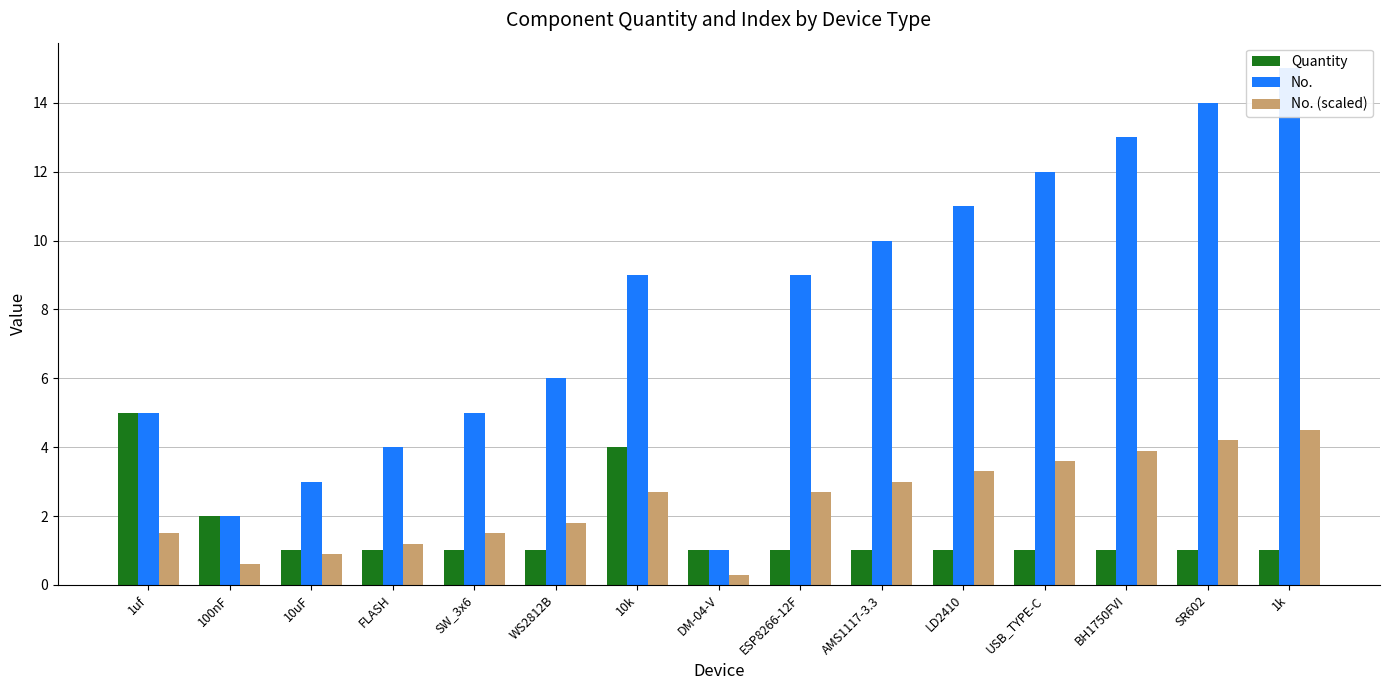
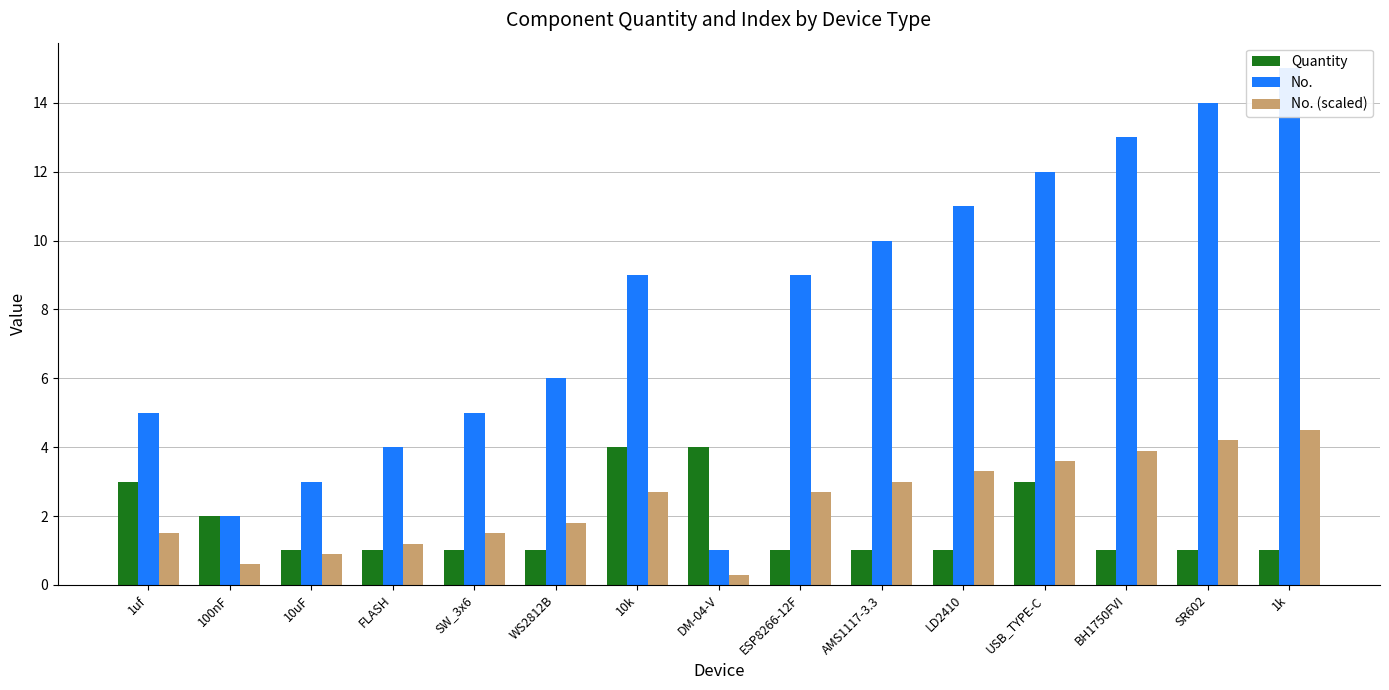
  {
    "Quantity": {
-     "1uf": 5,
+     "1uf": 3,
      "100nF": 2,
      "10uF": 1,
      "FLASH": 1,
      "SW_3x6": 1,
      "WS2812B": 1,
      "10k": 4,
-     "DM-04-V": 1,
+     "DM-04-V": 4,
      "ESP8266-12F": 1,
      "AMS1117-3.3": 1,
      "LD2410": 1,
-     "USB_TYPE-C": 1,
+     "USB_TYPE-C": 3,
      "BH1750FVI": 1,
      "SR602": 1,
      "1k": 1
    },
    "No.": {
      "1uf": 5,
      "100nF": 2,
      "10uF": 3,
      "FLASH": 4,
      "SW_3x6": 5,
      "WS2812B": 6,
      "10k": 9,
      "DM-04-V": 1,
      "ESP8266-12F": 9,
      "AMS1117-3.3": 10,
      "LD2410": 11,
      "USB_TYPE-C": 12,
      "BH1750FVI": 13,
      "SR602": 14
    },
    "No. (scaled)": {
      "1uf": 1.5,
      "100nF": 0.6,
      "10uF": 0.9,
      "FLASH": 1.2,
      "SW_3x6": 1.5,
      "WS2812B": 1.8,
      "10k": 2.7,
      "DM-04-V": 0.3,
      "ESP8266-12F": 2.7,
      "AMS1117-3.3": 3,
      "LD2410": 3.3,
      "USB_TYPE-C": 3.6,
      "BH1750FVI": 3.9,
      "SR602": 4.2,
      "1k": 4.5
    }
  }
